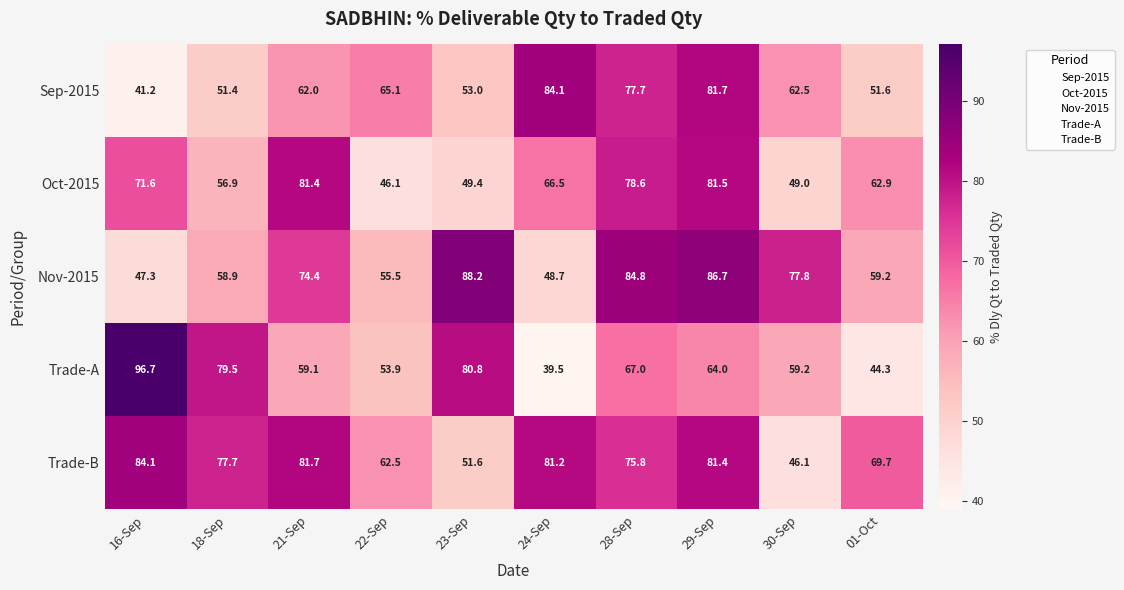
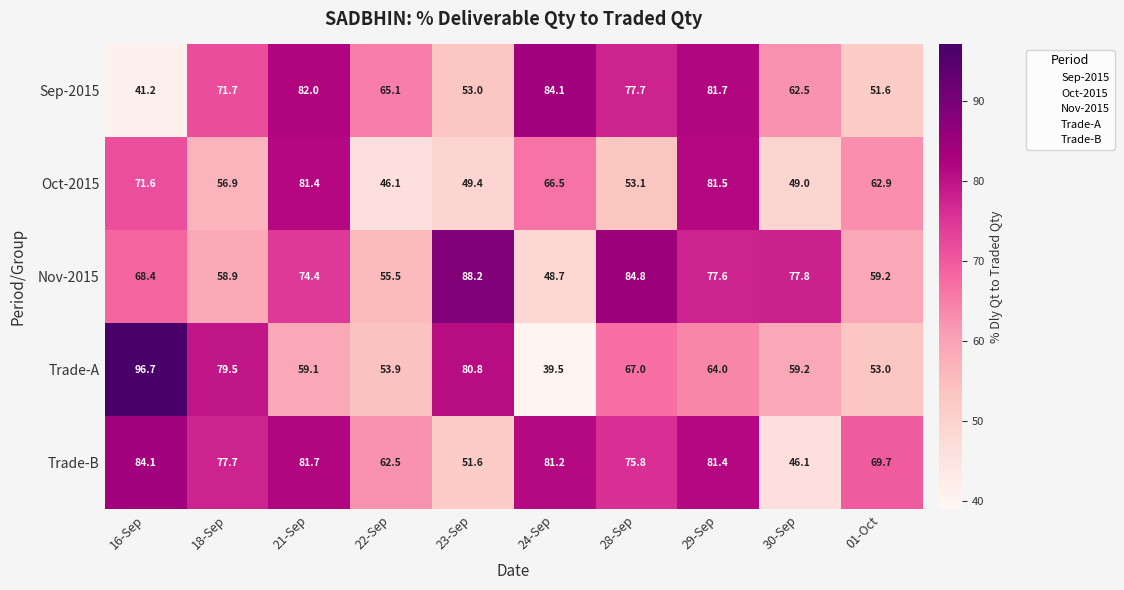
  {
    "Sep-2015": {
      "16-Sep": 41.2,
-     "18-Sep": 51.4,
-     "21-Sep": 62.0,
+     "18-Sep": 71.7,
+     "21-Sep": 82.0,
      "22-Sep": 65.1,
      "23-Sep": 53.0,
      "24-Sep": 84.1,
      "28-Sep": 77.7,
      "29-Sep": 81.7,
      "30-Sep": 62.5,
      "01-Oct": 51.6
    },
    "Oct-2015": {
      "16-Sep": 71.6,
      "18-Sep": 56.9,
      "21-Sep": 81.4,
      "22-Sep": 46.1,
      "23-Sep": 49.4,
      "24-Sep": 66.5,
-     "28-Sep": 78.6,
+     "28-Sep": 53.1,
      "29-Sep": 81.5,
      "30-Sep": 49.0,
      "01-Oct": 62.9
    },
    "Nov-2015": {
-     "16-Sep": 47.3,
+     "16-Sep": 68.4,
      "18-Sep": 58.9,
      "21-Sep": 74.4,
      "22-Sep": 55.5,
      "23-Sep": 88.2,
      "24-Sep": 48.7,
      "28-Sep": 84.8,
-     "29-Sep": 86.7,
+     "29-Sep": 77.6,
      "30-Sep": 77.8,
      "01-Oct": 59.2
    },
    "Trade-A": {
      "16-Sep": 96.7,
      "18-Sep": 79.5,
      "21-Sep": 59.1,
      "22-Sep": 53.9,
      "23-Sep": 80.8,
      "24-Sep": 39.5,
      "28-Sep": 67.0,
      "29-Sep": 64.0,
      "30-Sep": 59.2,
-     "01-Oct": 44.3
+     "01-Oct": 53.0
    },
    "Trade-B": {
      "16-Sep": 84.1,
      "18-Sep": 77.7,
      "21-Sep": 81.7,
      "22-Sep": 62.5,
      "23-Sep": 51.6,
      "24-Sep": 81.2,
      "28-Sep": 75.8,
      "29-Sep": 81.4,
      "30-Sep": 46.1,
      "01-Oct": 69.7
    }
  }
